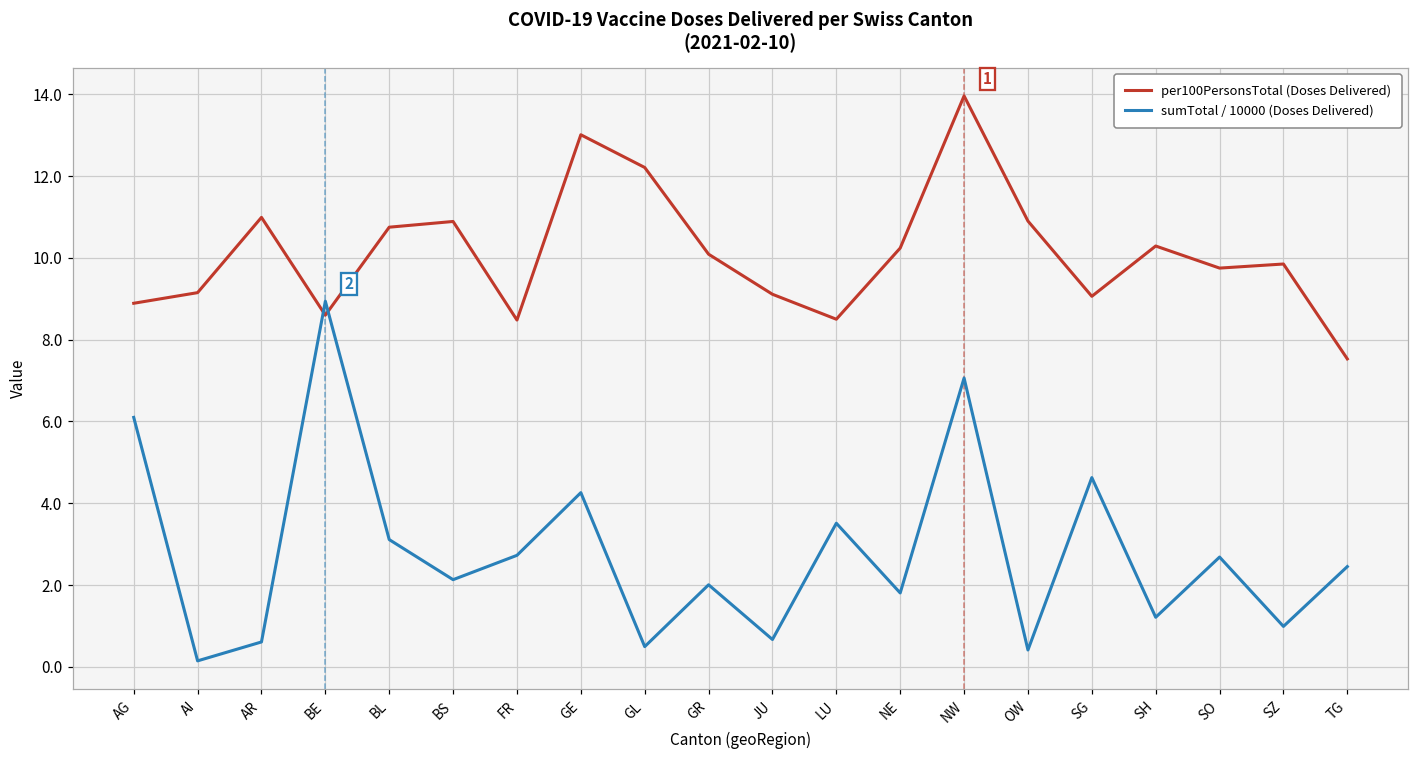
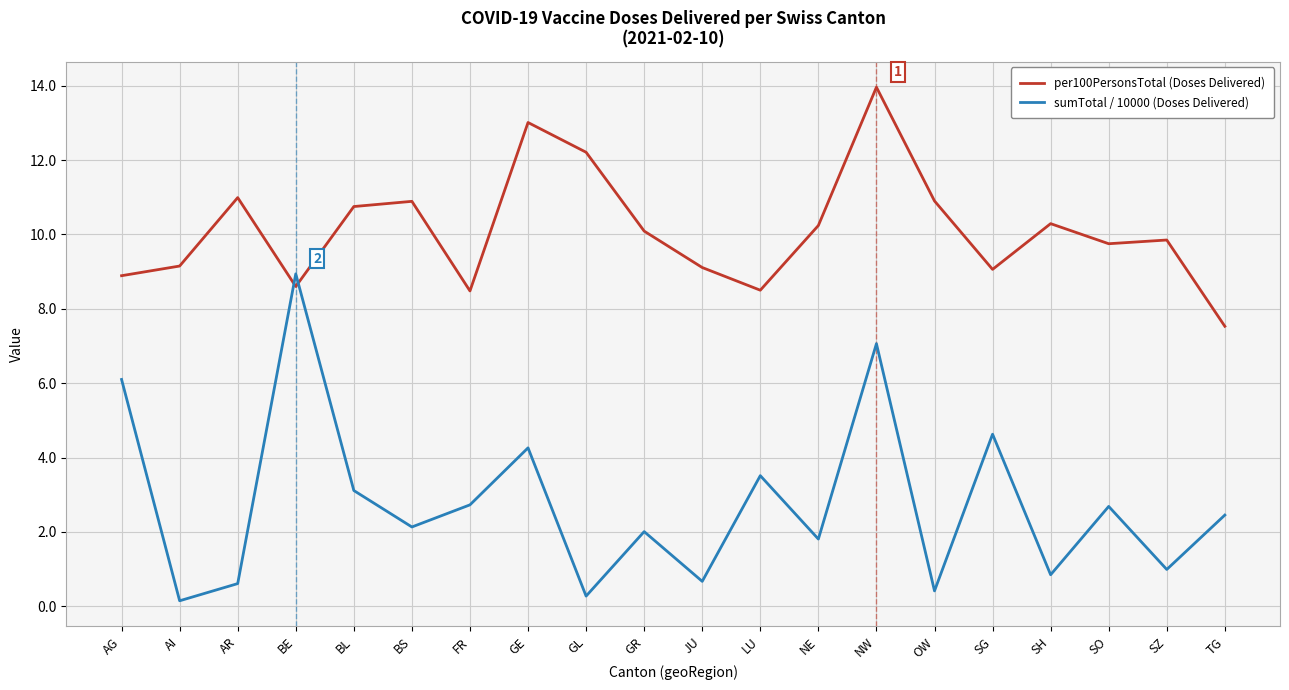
  {
    "per100PersonsTotal (Doses Delivered)": {
      "AG": 8.9,
      "AI": 9.2,
      "AR": 11.0,
      "BE": 8.6,
      "BL": 10.8,
      "BS": 10.9,
      "FR": 8.5,
      "GE": 13.0,
      "GL": 12.2,
      "GR": 10.1,
      "JU": 9.1,
      "LU": 8.5,
      "NE": 10.2,
      "OW": 10.9,
      "SG": 9.1,
      "SH": 10.3,
      "SO": 9.8,
      "SZ": 9.9,
      "TG": 7.5
    },
    "sumTotal / 10000 (Doses Delivered)": {
      "AG": 6.1,
      "AI": 0.1,
      "AR": 0.6,
      "BL": 3.1,
      "BS": 2.1,
      "FR": 2.7,
      "GE": 4.3,
-     "GL": 0.5,
+     "GL": 0.3,
      "GR": 2.0,
      "JU": 0.7,
      "LU": 3.5,
      "NE": 1.8,
      "NW": 7.1,
      "OW": 0.4,
      "SG": 4.6,
-     "SH": 1.2,
+     "SH": 0.8,
      "SO": 2.7,
      "SZ": 1.0,
      "TG": 2.5
    }
  }
